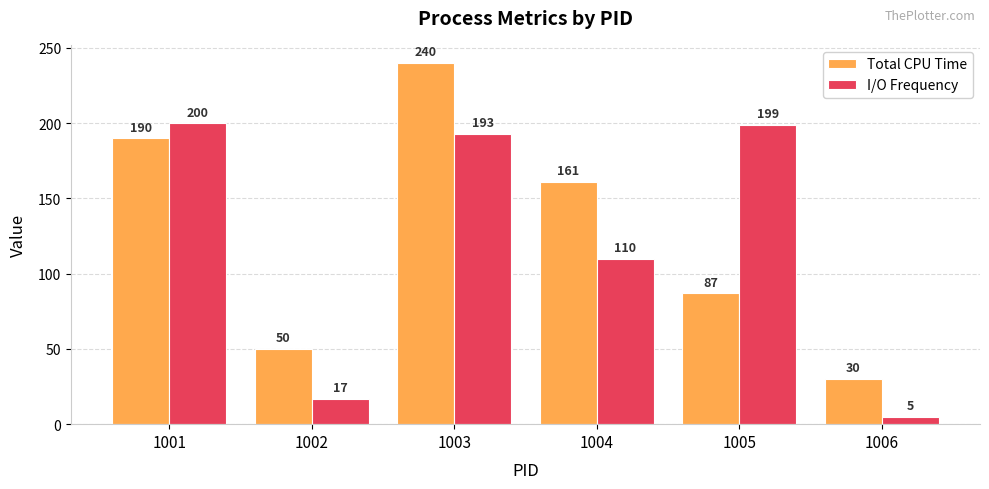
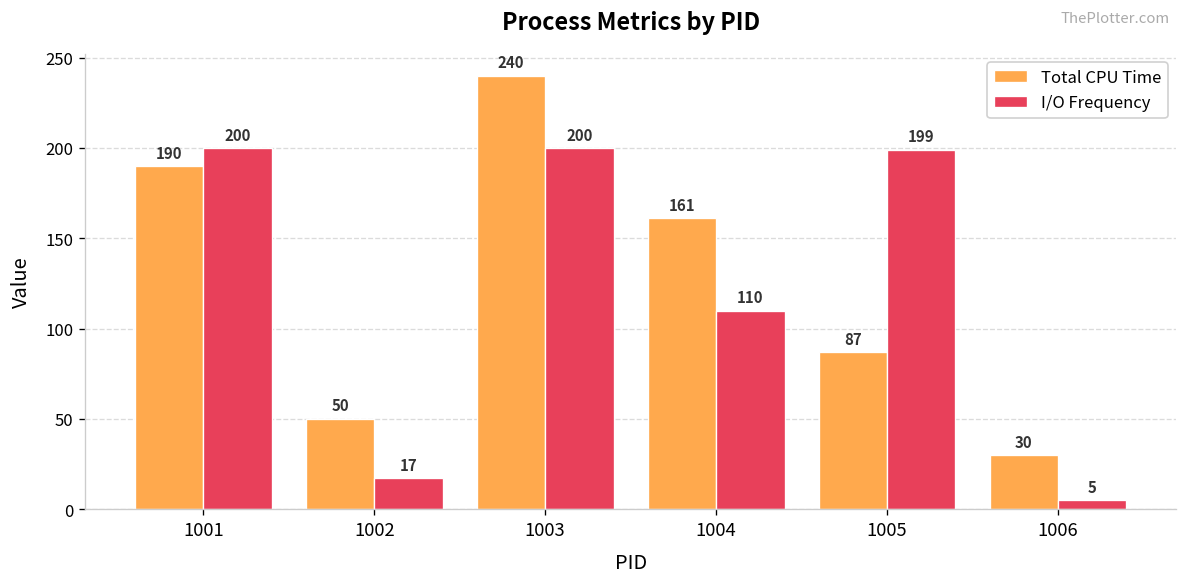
  {
    "Total CPU Time": {
      "1001": 190,
      "1002": 50,
      "1003": 240,
      "1004": 161,
      "1005": 87,
      "1006": 30
    },
    "I/O Frequency": {
      "1001": 200,
      "1002": 17,
-     "1003": 193,
+     "1003": 200,
      "1004": 110,
      "1005": 199,
      "1006": 5
    }
  }
